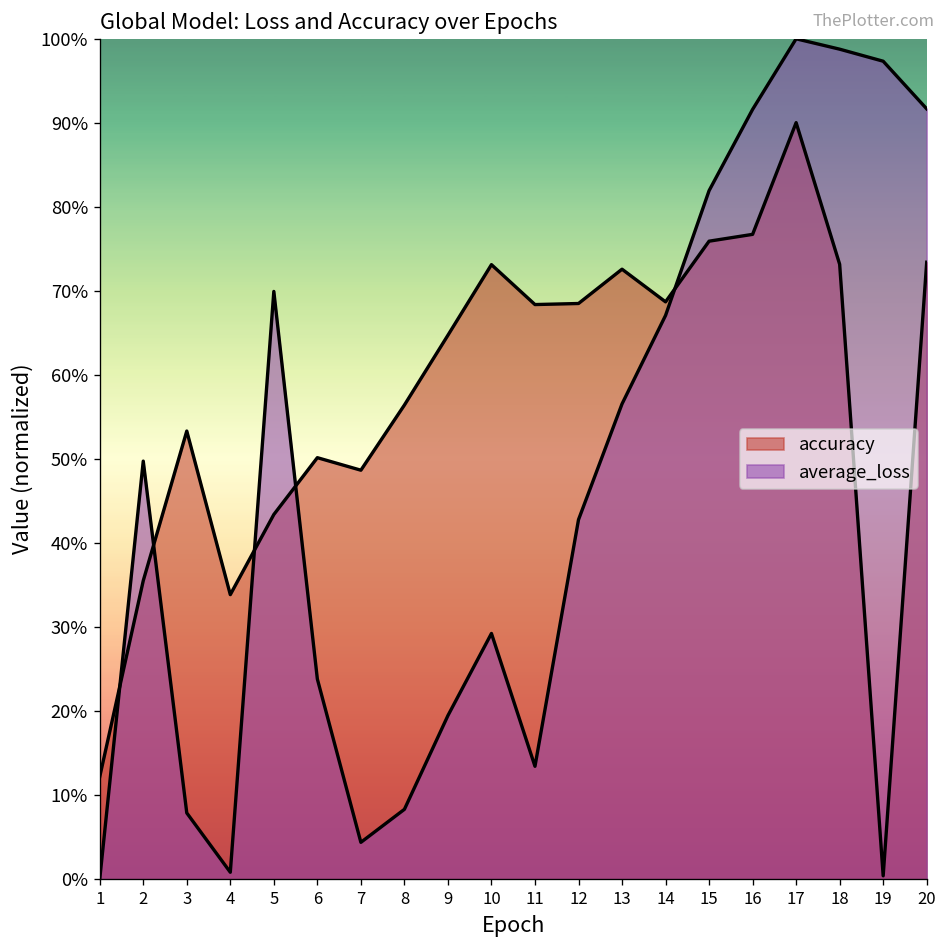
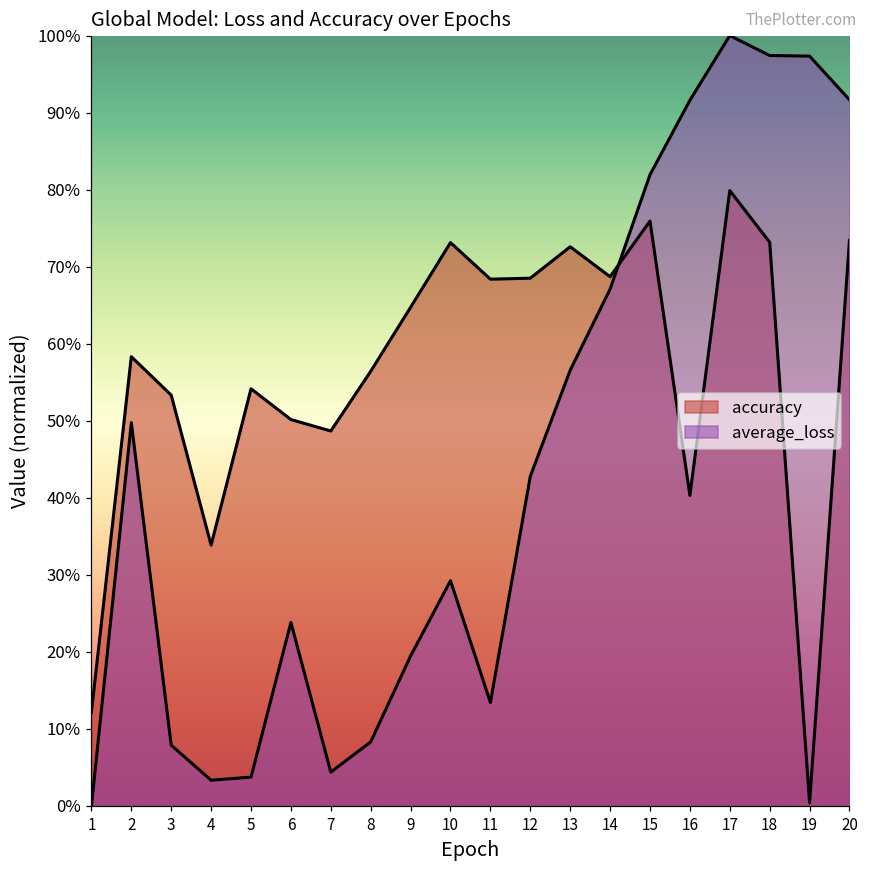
  {
    "accuracy": {
      "1": "12%",
-     "2": "36%",
+     "2": "58%",
      "3": "53%",
      "4": "34%",
-     "5": "43%",
+     "5": "54%",
      "6": "50%",
      "7": "49%",
      "8": "56%",
      "9": "65%",
      "10": "73%",
      "11": "68%",
      "12": "69%",
      "13": "73%",
      "14": "69%",
      "15": "76%",
-     "16": "77%",
-     "17": "90%",
+     "16": "40%",
+     "17": "80%",
      "18": "73%",
      "19": "0%",
      "20": "73%"
    },
    "average_loss": {
      "1": "0%",
      "2": "50%",
      "3": "8%",
-     "4": "1%",
-     "5": "70%",
+     "4": "3%",
+     "5": "4%",
      "6": "24%",
      "7": "4%",
      "8": "8%",
      "9": "19%",
      "10": "29%",
      "11": "13%",
      "12": "43%",
      "13": "57%",
      "14": "67%",
      "15": "82%",
      "16": "92%",
      "17": "100%",
-     "18": "99%",
+     "18": "97%",
      "19": "97%",
      "20": "92%"
    }
  }
